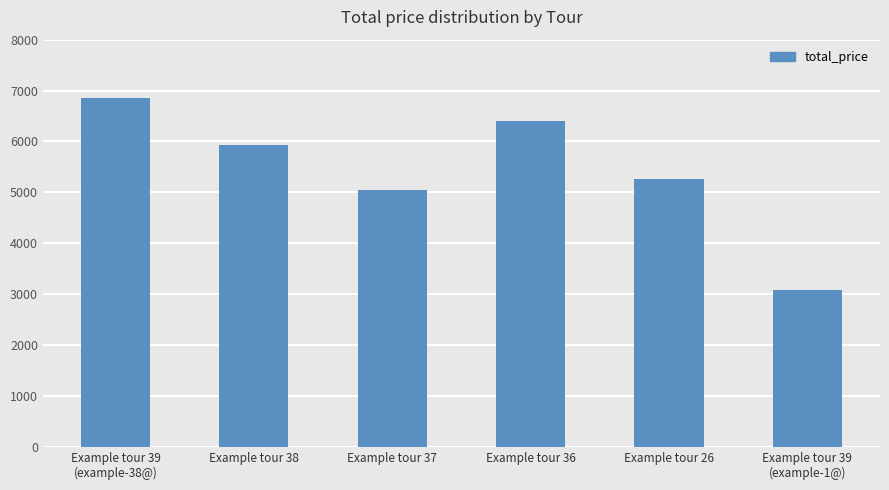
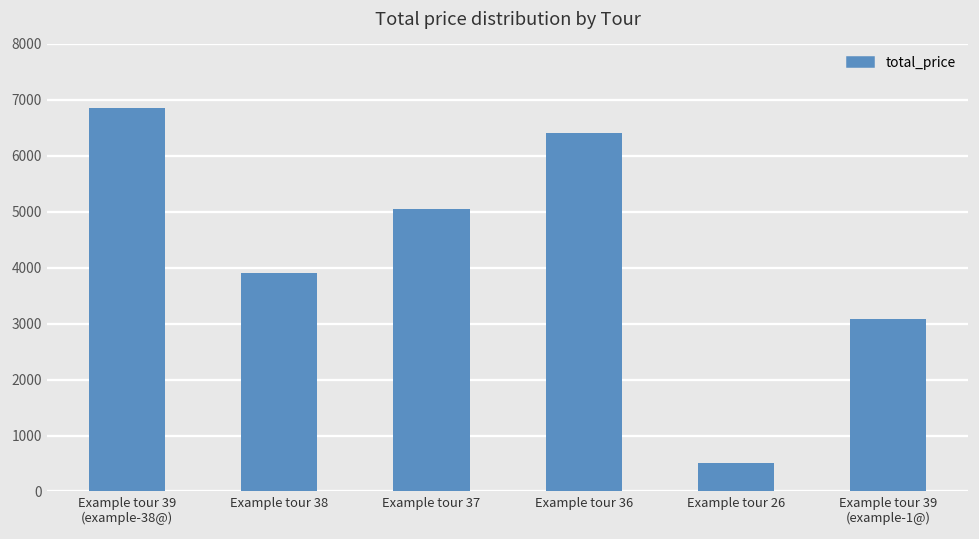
  {
    "Example tour 39 (example-38@)": 6800,
-   "Example tour 38": 5900,
+   "Example tour 38": 3900,
    "Example tour 37": 5000,
    "Example tour 36": 6400,
-   "Example tour 26": 5300,
+   "Example tour 26": 500,
    "Example tour 39 (example-1@)": 3100
  }
